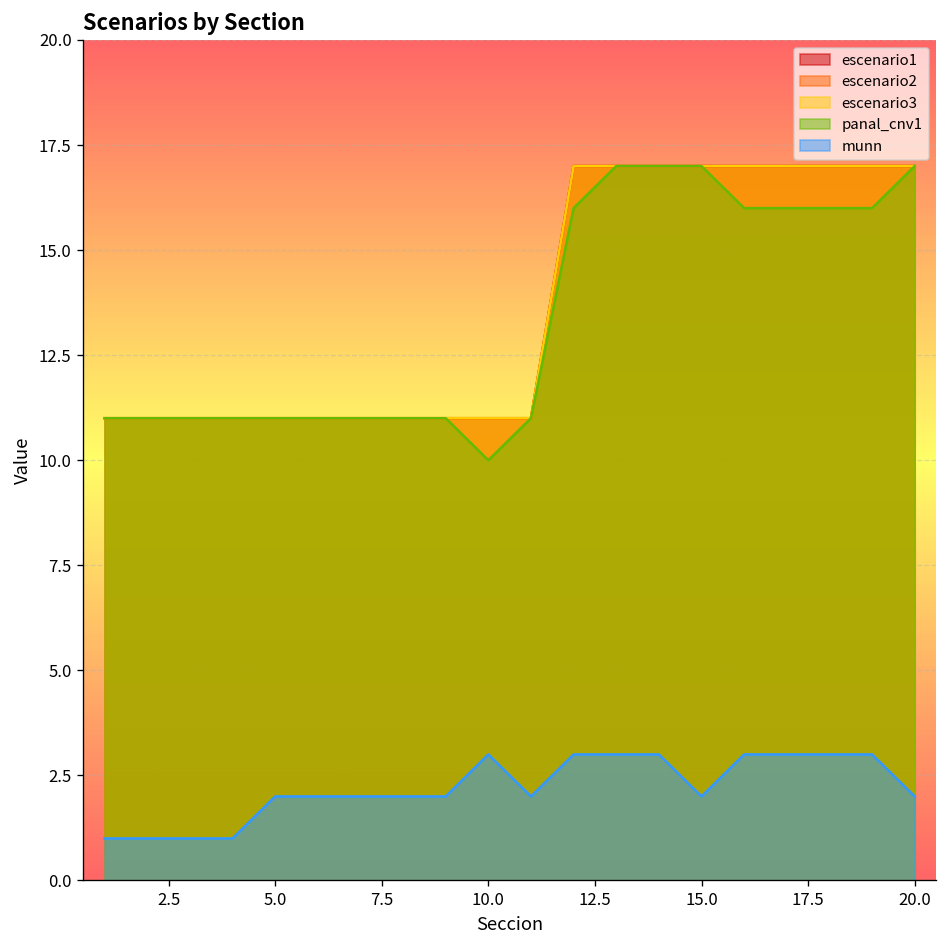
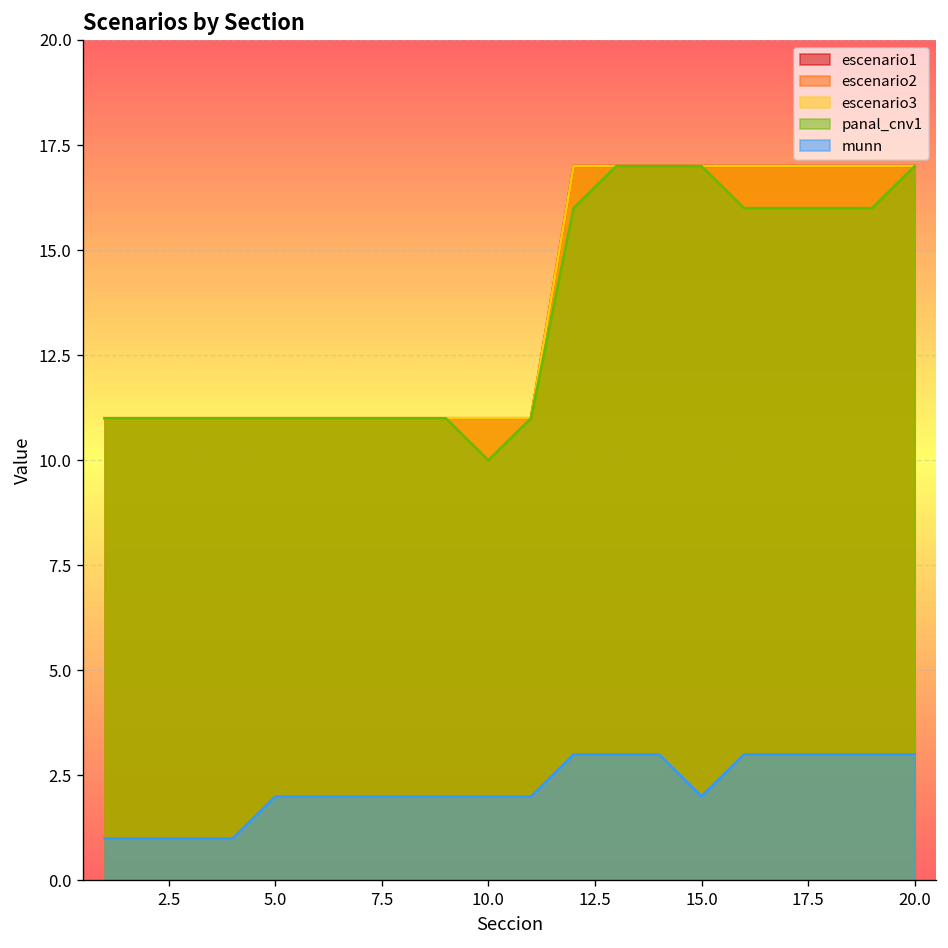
  {
    "escenario3": {
      "10.0": 11
    },
    "panal_cnv1": {
      "10.0": 10
    },
    "munn": {
      "5.0": 2,
-     "10.0": 3,
+     "10.0": 2,
      "15.0": 2,
-     "20.0": 2
+     "20.0": 3
    }
  }
